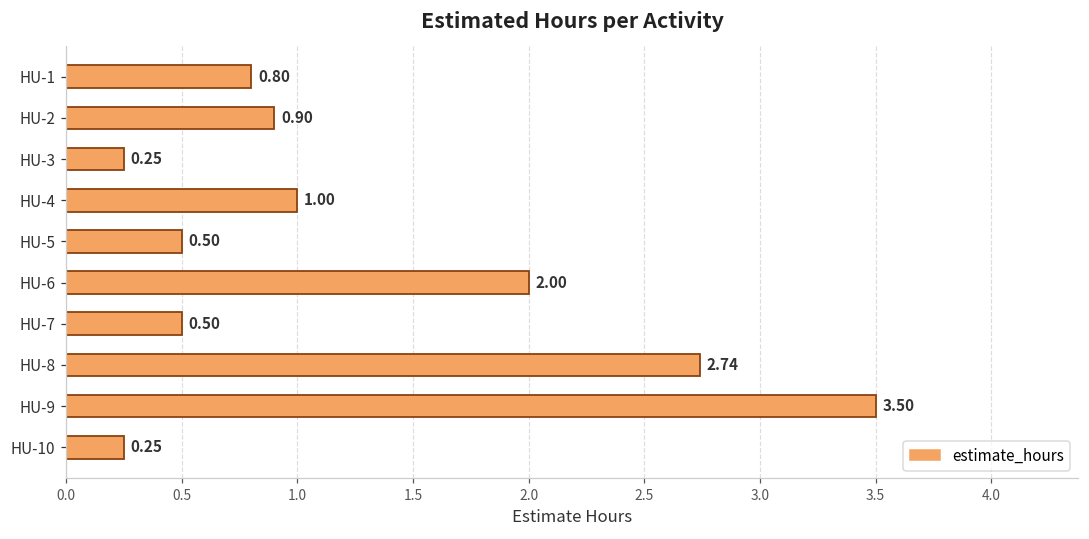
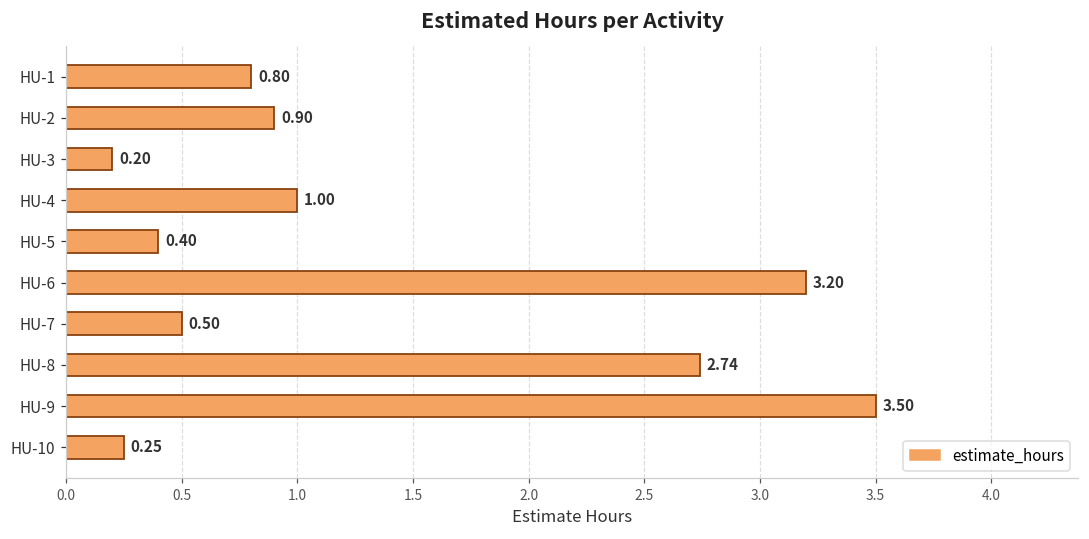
  {
    "HU-1": 0.80,
    "HU-2": 0.90,
-   "HU-3": 0.25,
+   "HU-3": 0.20,
    "HU-4": 1.00,
-   "HU-5": 0.50,
-   "HU-6": 2.00,
+   "HU-5": 0.40,
+   "HU-6": 3.20,
    "HU-7": 0.50,
    "HU-8": 2.74,
    "HU-9": 3.50,
    "HU-10": 0.25
  }
